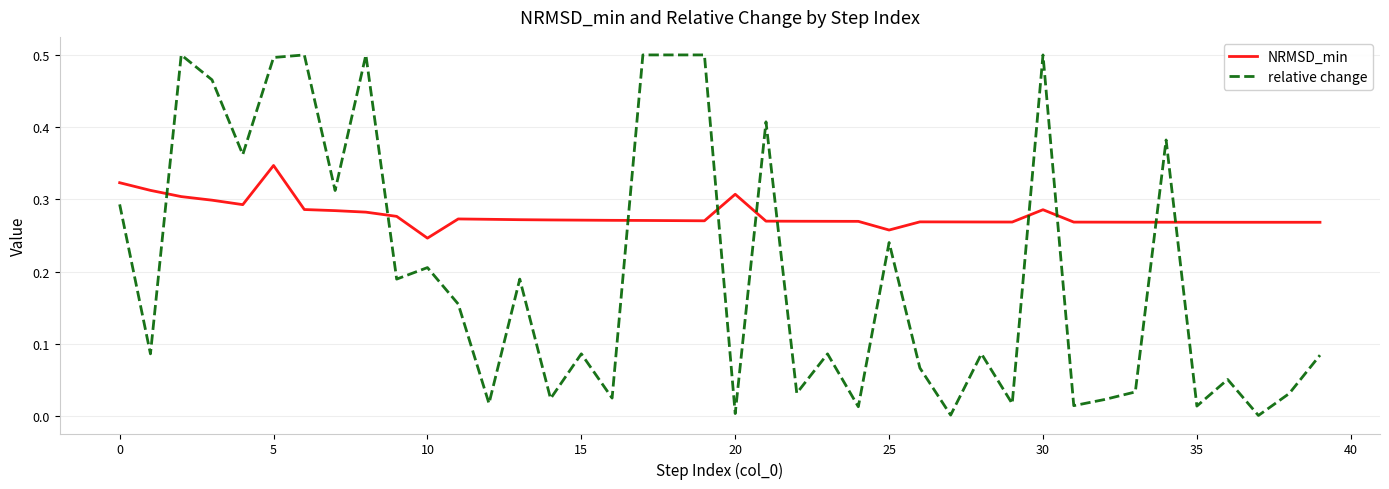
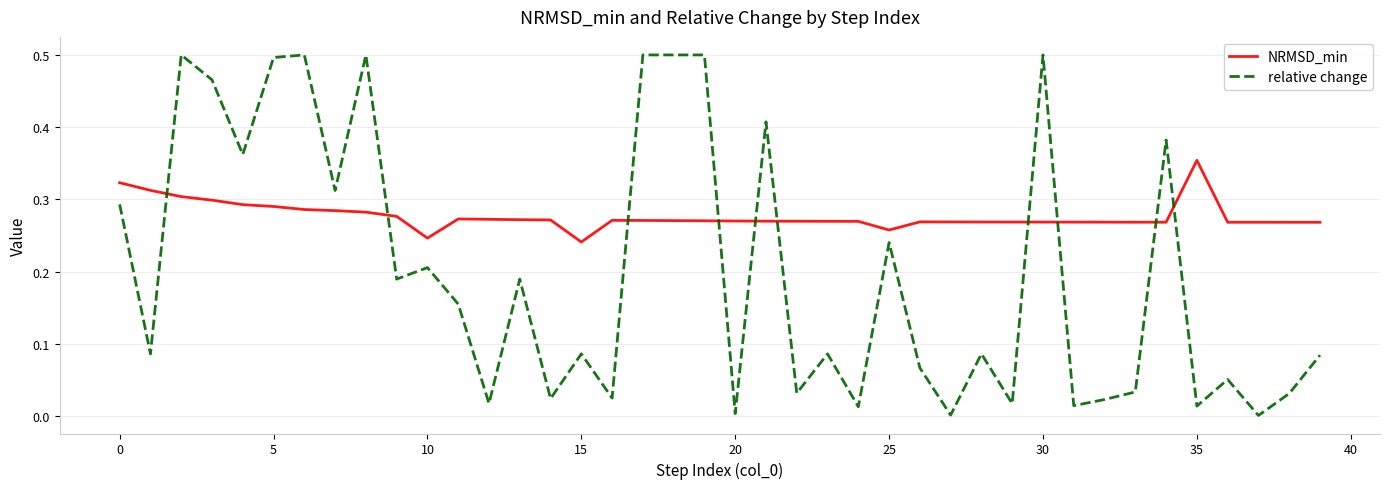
  {
    "NRMSD_min": {
      "0": 0.32,
-     "5": 0.35,
+     "5": 0.29,
      "10": 0.25,
-     "15": 0.27,
-     "20": 0.31,
+     "15": 0.24,
+     "20": 0.27,
      "25": 0.26,
-     "30": 0.29,
-     "35": 0.27
+     "30": 0.27,
+     "35": 0.35
    },
    "relative change": {
      "0": 0.29,
      "5": 0.50,
      "10": 0.21,
      "15": 0.09,
      "20": 0.00,
      "25": 0.24,
      "30": 0.50,
      "35": 0.01
    }
  }
